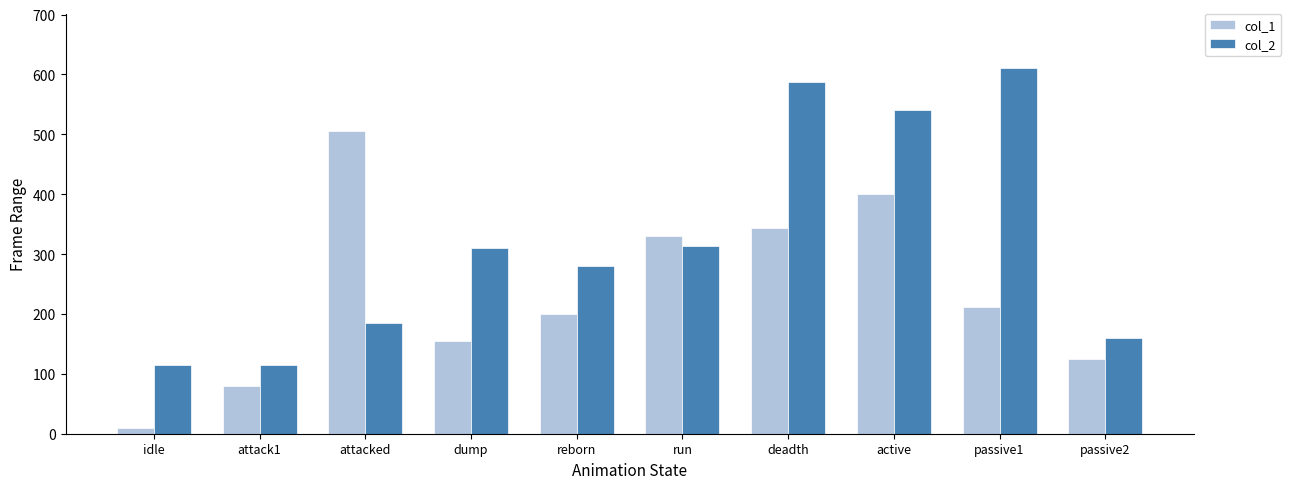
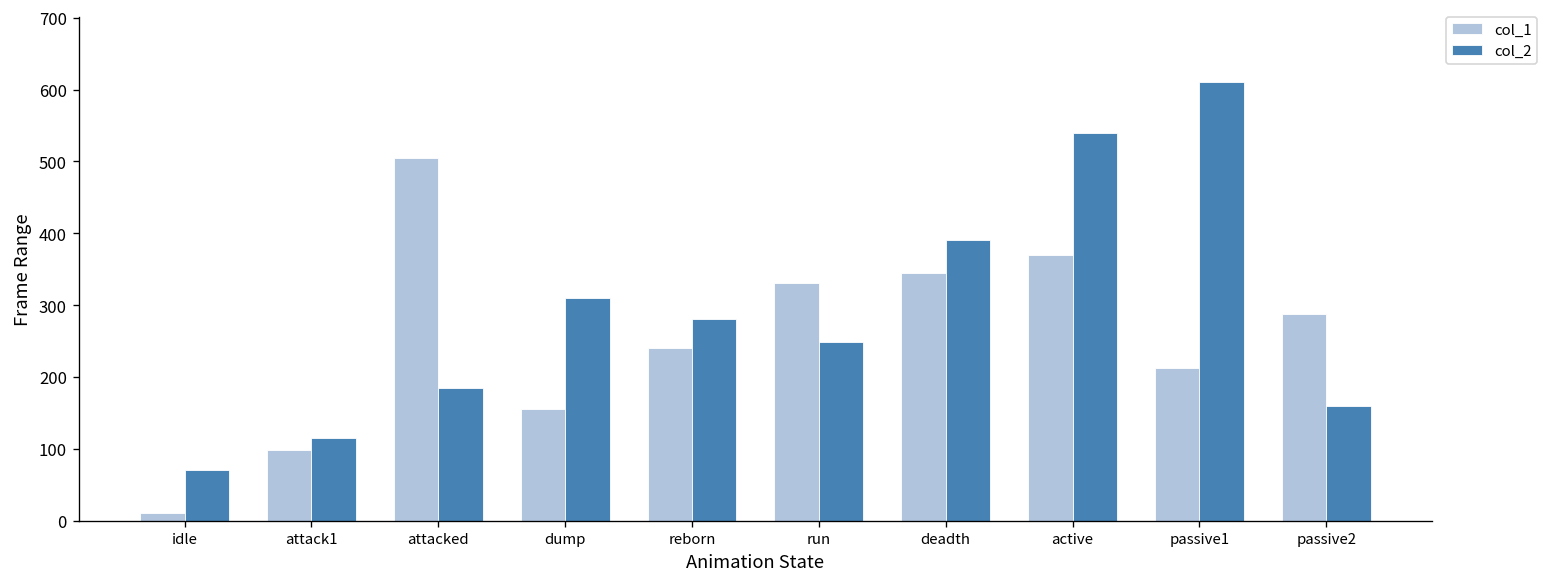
  {
    "col_1": {
      "idle": 10,
-     "attack1": 80,
+     "attack1": 100,
      "attacked": 510,
      "dump": 160,
-     "reborn": 200,
+     "reborn": 240,
      "run": 330,
      "deadth": 340,
-     "active": 400,
+     "active": 370,
      "passive1": 210,
-     "passive2": 130
+     "passive2": 290
    },
    "col_2": {
-     "idle": 120,
+     "idle": 70,
      "attack1": 120,
      "attacked": 190,
      "dump": 310,
      "reborn": 280,
-     "run": 310,
-     "deadth": 590,
+     "run": 250,
+     "deadth": 390,
      "active": 540,
      "passive1": 610,
      "passive2": 160
    }
  }
